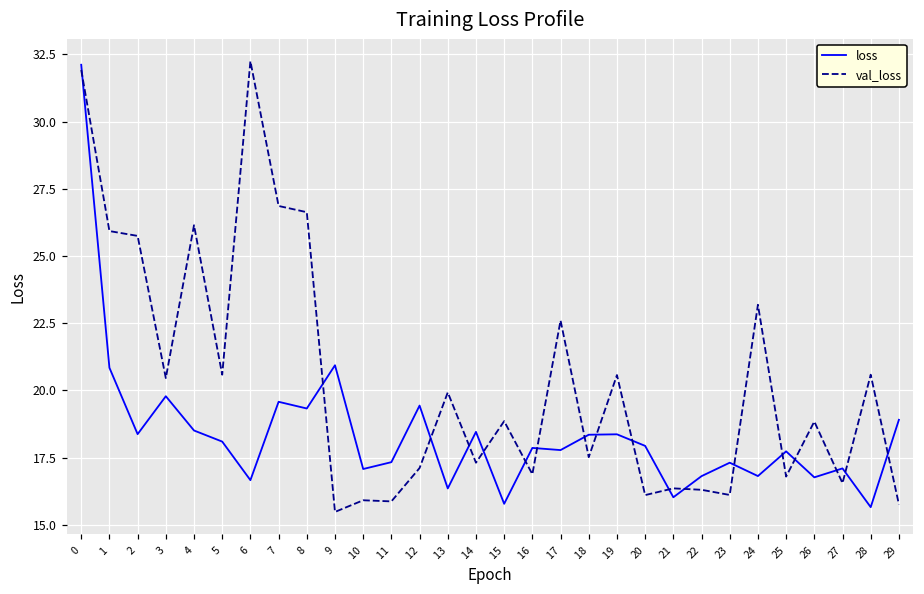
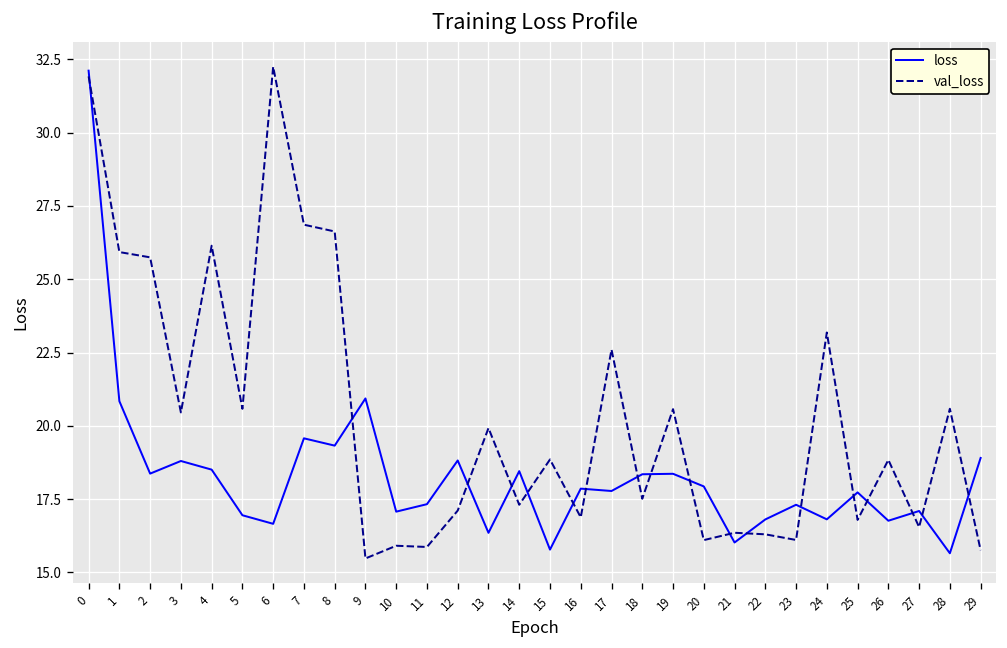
  {
    "loss": {
      "0": 32.1,
      "1": 20.8,
      "2": 18.4,
-     "3": 19.8,
+     "3": 18.8,
      "4": 18.5,
-     "5": 18.1,
+     "5": 17.0,
      "6": 16.7,
      "7": 19.6,
      "8": 19.3,
      "9": 20.9,
      "10": 17.1,
      "11": 17.3,
-     "12": 19.4,
+     "12": 18.8,
      "13": 16.4,
      "14": 18.5,
      "15": 15.8,
      "16": 17.9,
      "17": 17.8,
      "18": 18.3,
      "19": 18.4,
      "20": 17.9,
      "21": 16.0,
      "22": 16.8,
      "23": 17.3,
      "24": 16.8,
      "25": 17.7,
      "26": 16.8,
      "27": 17.1,
      "28": 15.7,
      "29": 18.9
    },
    "val_loss": {
      "0": 31.9,
      "1": 25.9,
      "2": 25.7,
      "3": 20.5,
      "4": 26.1,
      "5": 20.6,
      "6": 32.2,
      "7": 26.9,
      "8": 26.6,
      "9": 15.5,
      "10": 15.9,
      "11": 15.9,
      "12": 17.1,
      "13": 19.9,
      "14": 17.3,
      "15": 18.9,
      "16": 16.9,
      "17": 22.6,
      "18": 17.5,
      "19": 20.6,
      "20": 16.1,
      "21": 16.4,
      "22": 16.3,
      "23": 16.1,
      "24": 23.2,
      "25": 16.8,
      "26": 18.8,
      "27": 16.5,
      "28": 20.6,
      "29": 15.8
    }
  }
